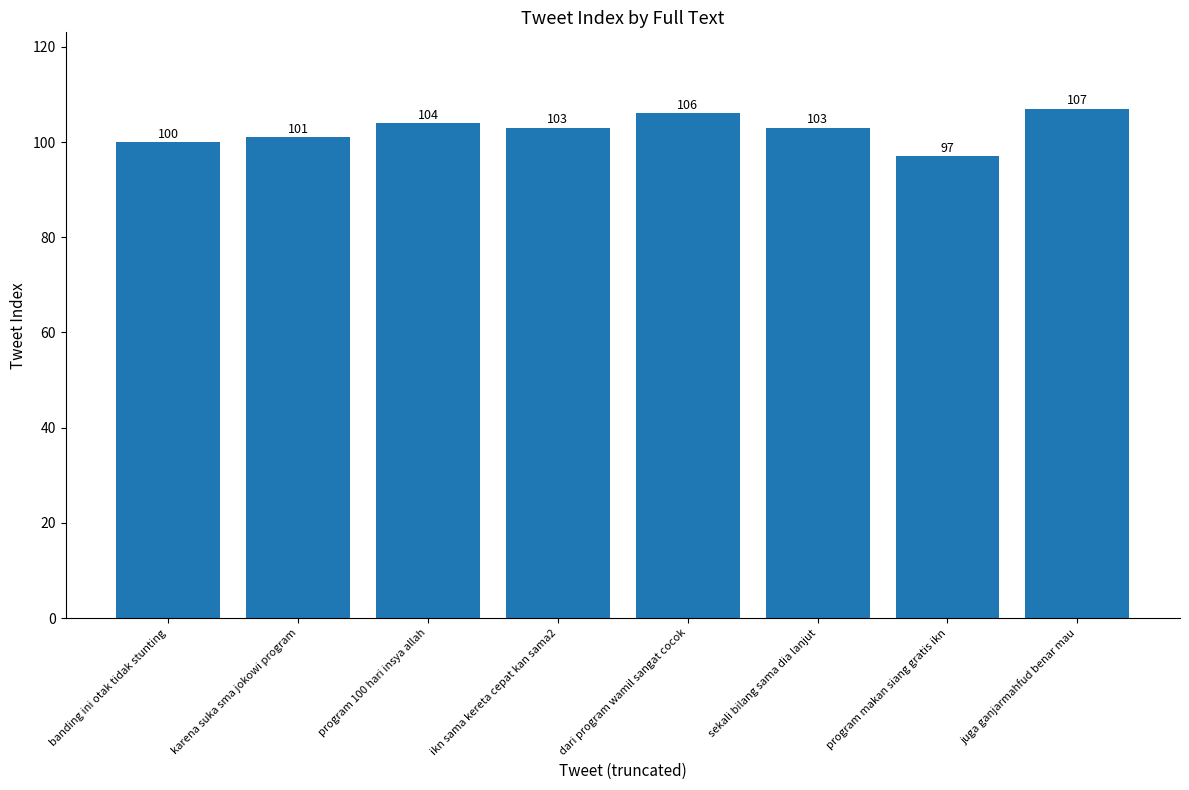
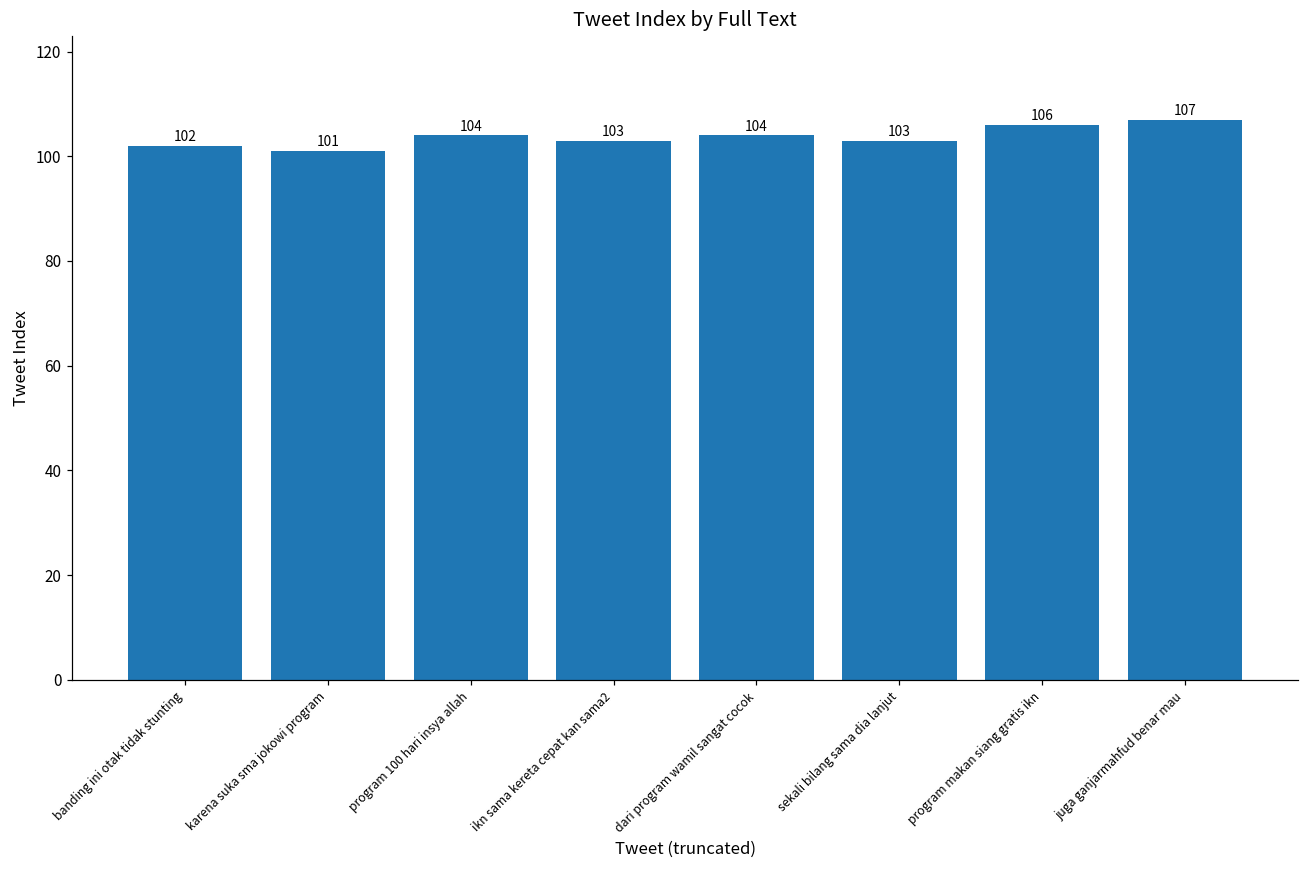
  {
-   "banding ini otak tidak stunting": 100,
+   "banding ini otak tidak stunting": 102,
    "karena suka sma jokowi program": 101,
    "program 100 hari insya allah": 104,
    "ikn sama kereta cepat kan sama2": 103,
-   "dari program wamil sangat cocok": 106,
+   "dari program wamil sangat cocok": 104,
    "sekali bilang sama dia lanjut": 103,
-   "program makan siang gratis ikn": 97,
+   "program makan siang gratis ikn": 106,
    "juga ganjarmahfud benar mau": 107
  }
